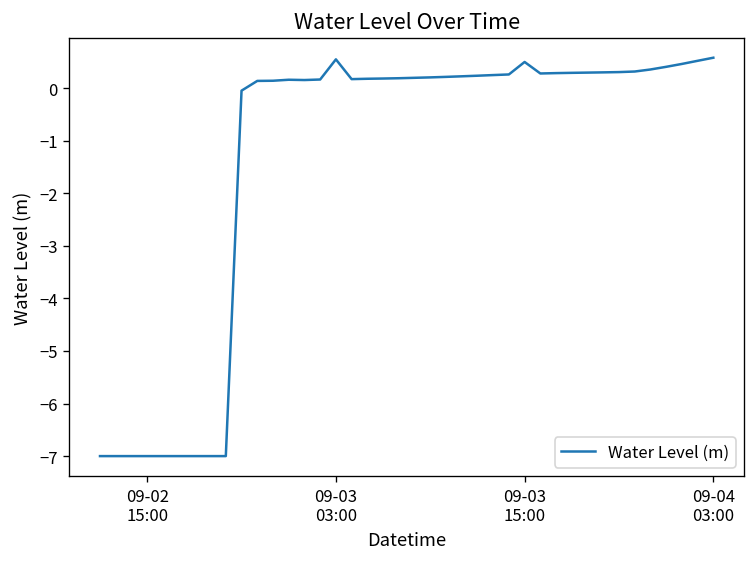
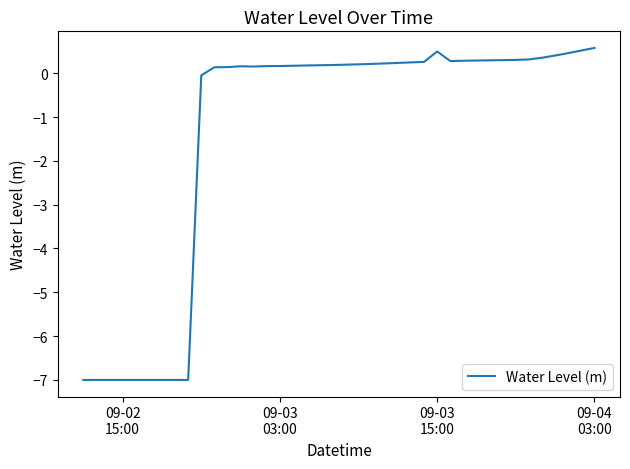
  {
    "09-02 15:00": -7.0,
-   "09-03 03:00": 0.5,
+   "09-03 03:00": 0.2,
    "09-03 15:00": 0.5,
    "09-04 03:00": 0.6
  }
